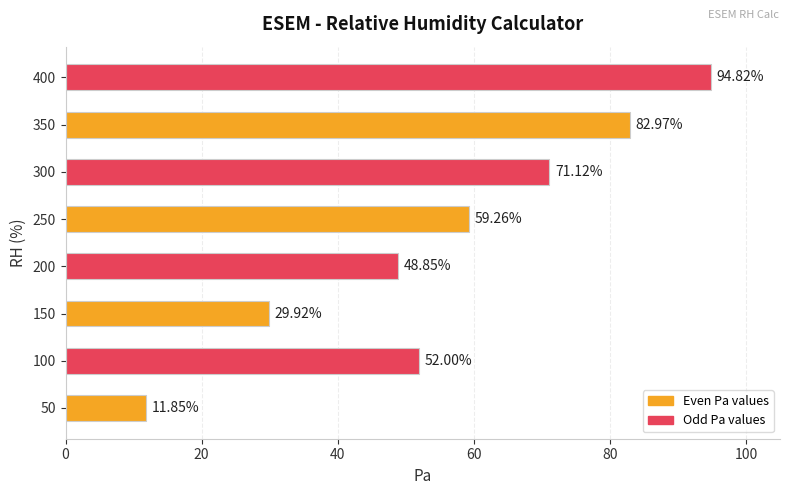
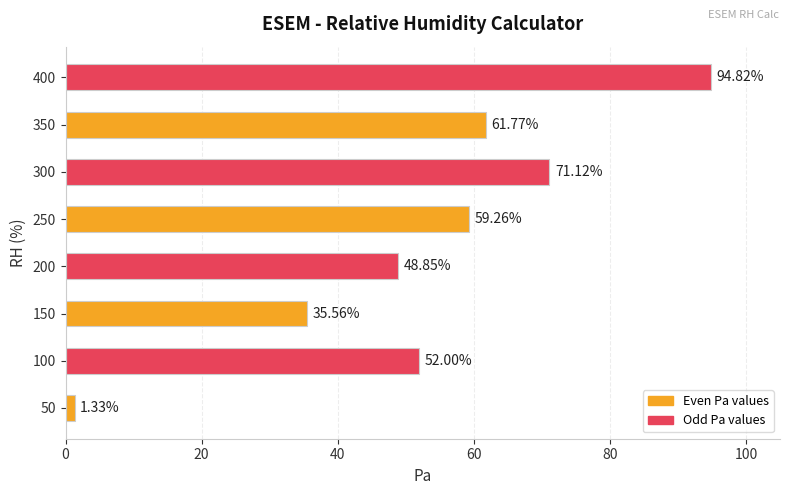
  {
    "400": "94.82%",
-   "350": "82.97%",
+   "350": "61.77%",
    "300": "71.12%",
    "250": "59.26%",
    "200": "48.85%",
-   "150": "29.92%",
+   "150": "35.56%",
    "100": "52.00%",
-   "50": "11.85%"
+   "50": "1.33%"
  }
